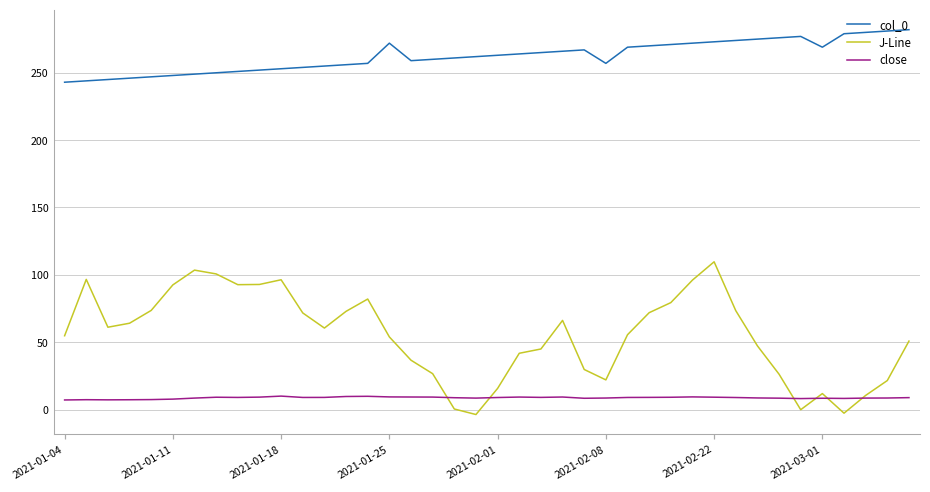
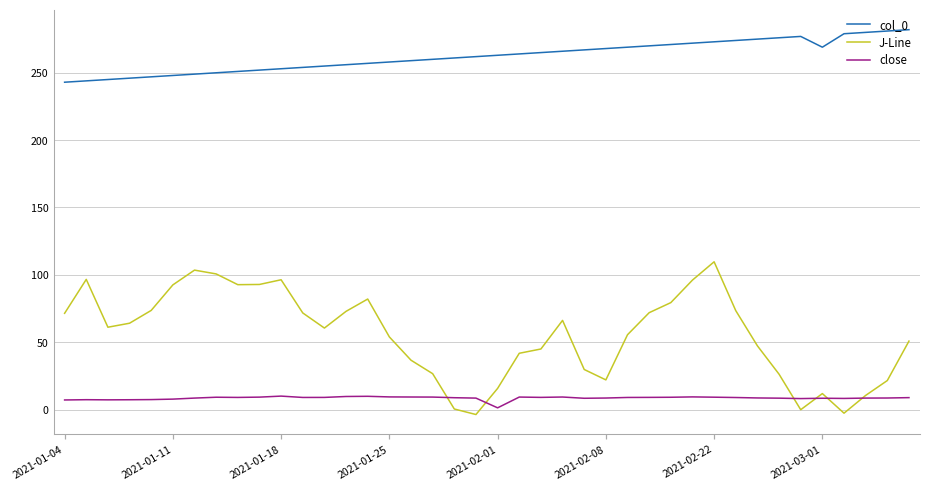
  {
    "col_0": {
      "2021-01-04": 243,
      "2021-01-11": 248,
      "2021-01-18": 253,
-     "2021-01-25": 272,
+     "2021-01-25": 258,
      "2021-02-01": 263,
-     "2021-02-08": 257,
+     "2021-02-08": 268,
      "2021-02-22": 273,
      "2021-03-01": 269
    },
    "J-Line": {
-     "2021-01-04": 55,
+     "2021-01-04": 71,
      "2021-01-11": 93,
      "2021-01-18": 96,
      "2021-01-25": 54,
      "2021-02-01": 16,
      "2021-02-08": 22,
      "2021-02-22": 110,
      "2021-03-01": 12
    },
    "close": {
      "2021-01-04": 7,
      "2021-01-11": 8,
      "2021-01-18": 10,
      "2021-01-25": 9,
-     "2021-02-01": 9,
+     "2021-02-01": 1,
      "2021-02-08": 9,
      "2021-02-22": 9,
      "2021-03-01": 8
    }
  }
